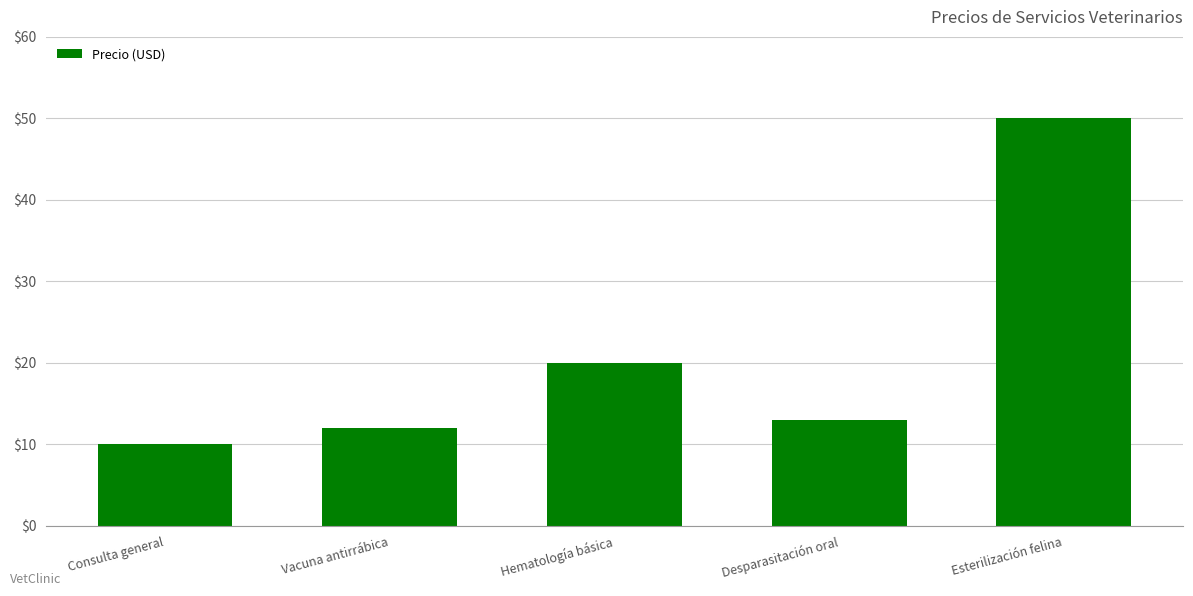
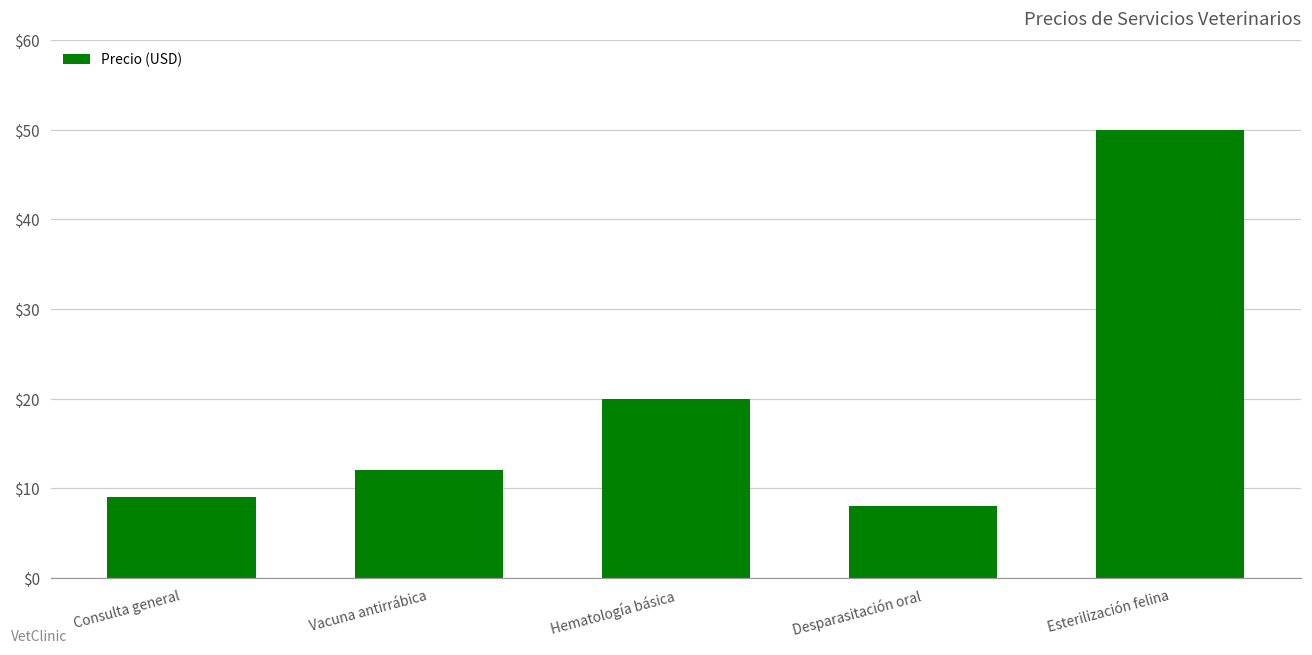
  {
-   "Consulta general": "$10",
+   "Consulta general": "$9",
    "Vacuna antirrábica": "$12",
    "Hematología básica": "$20",
-   "Desparasitación oral": "$13",
+   "Desparasitación oral": "$8",
    "Esterilización felina": "$50"
  }
